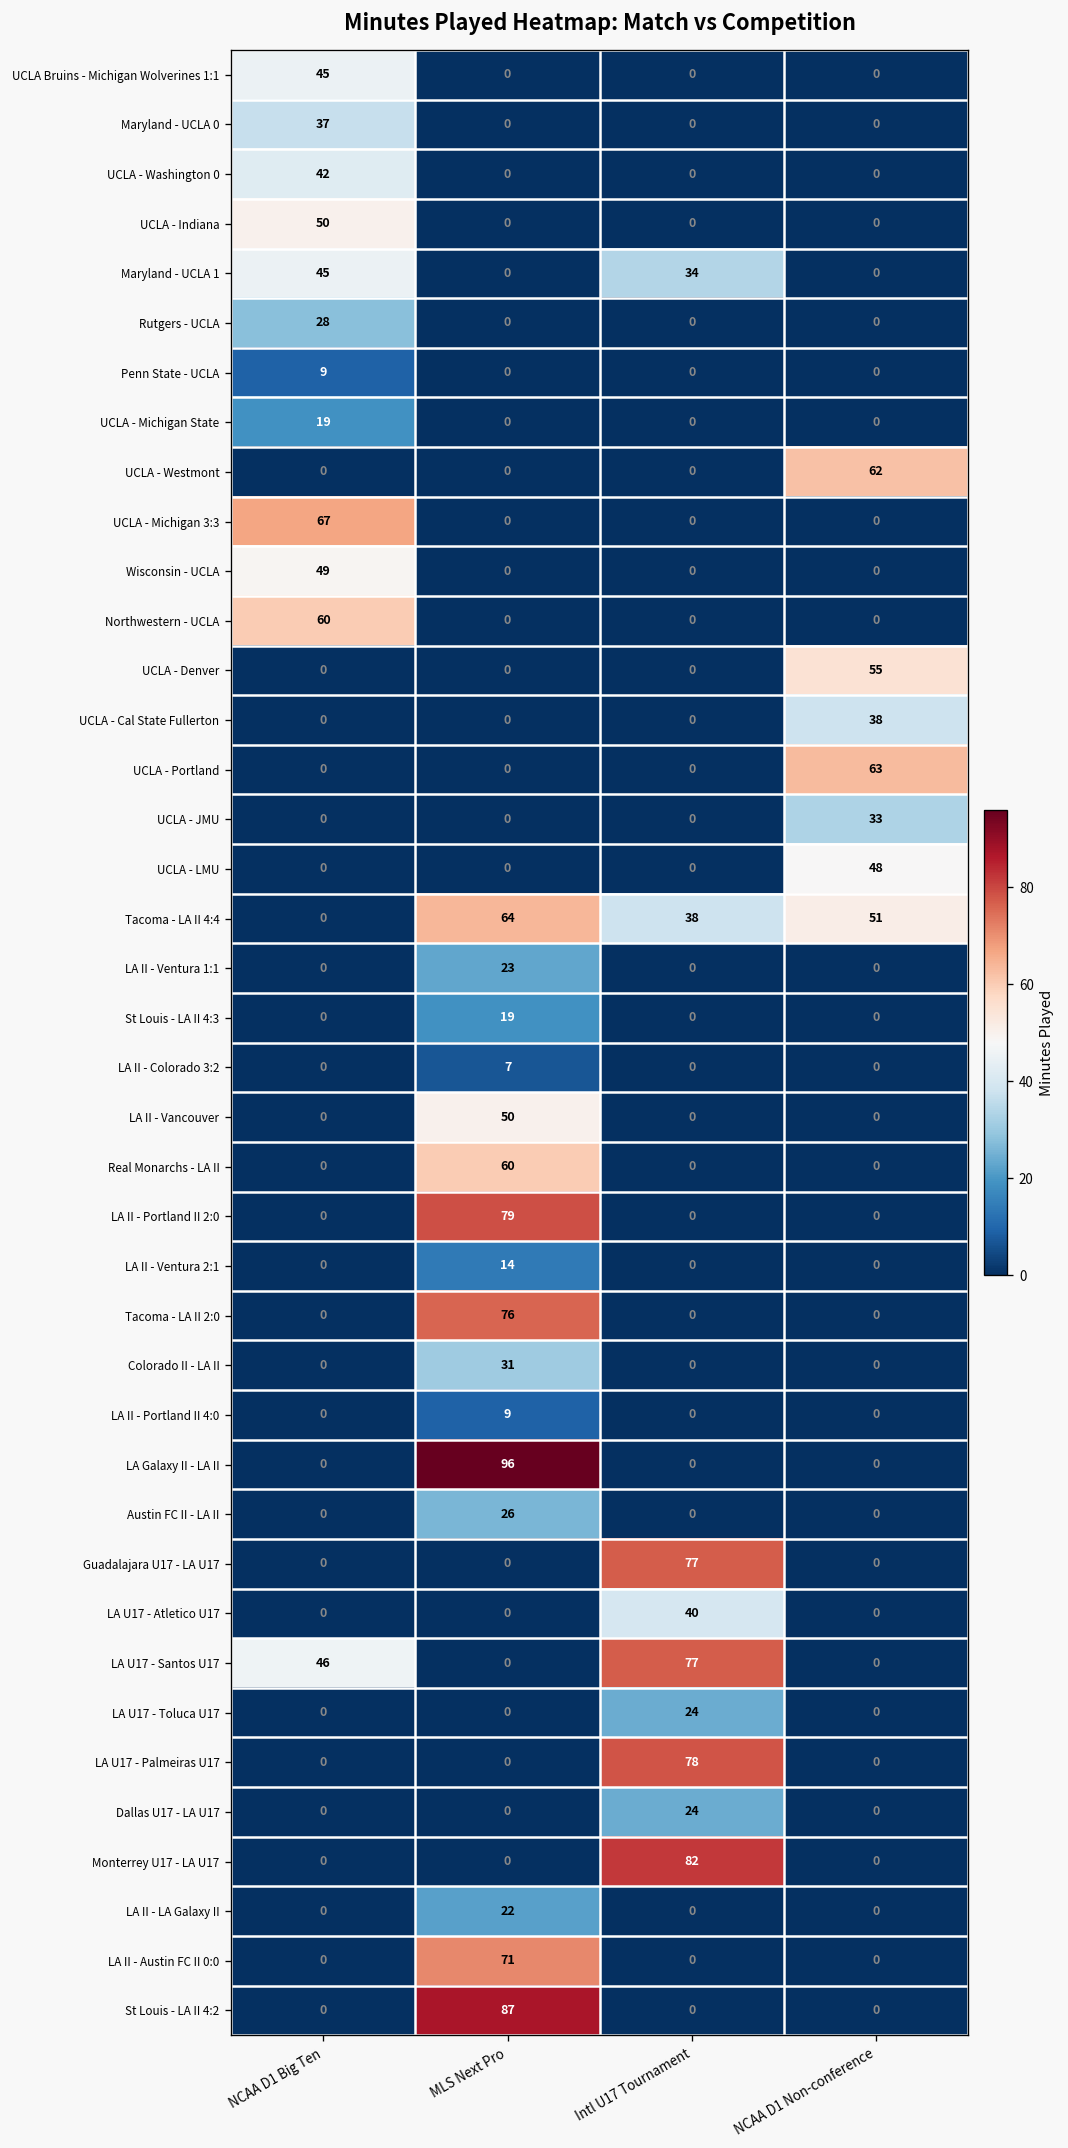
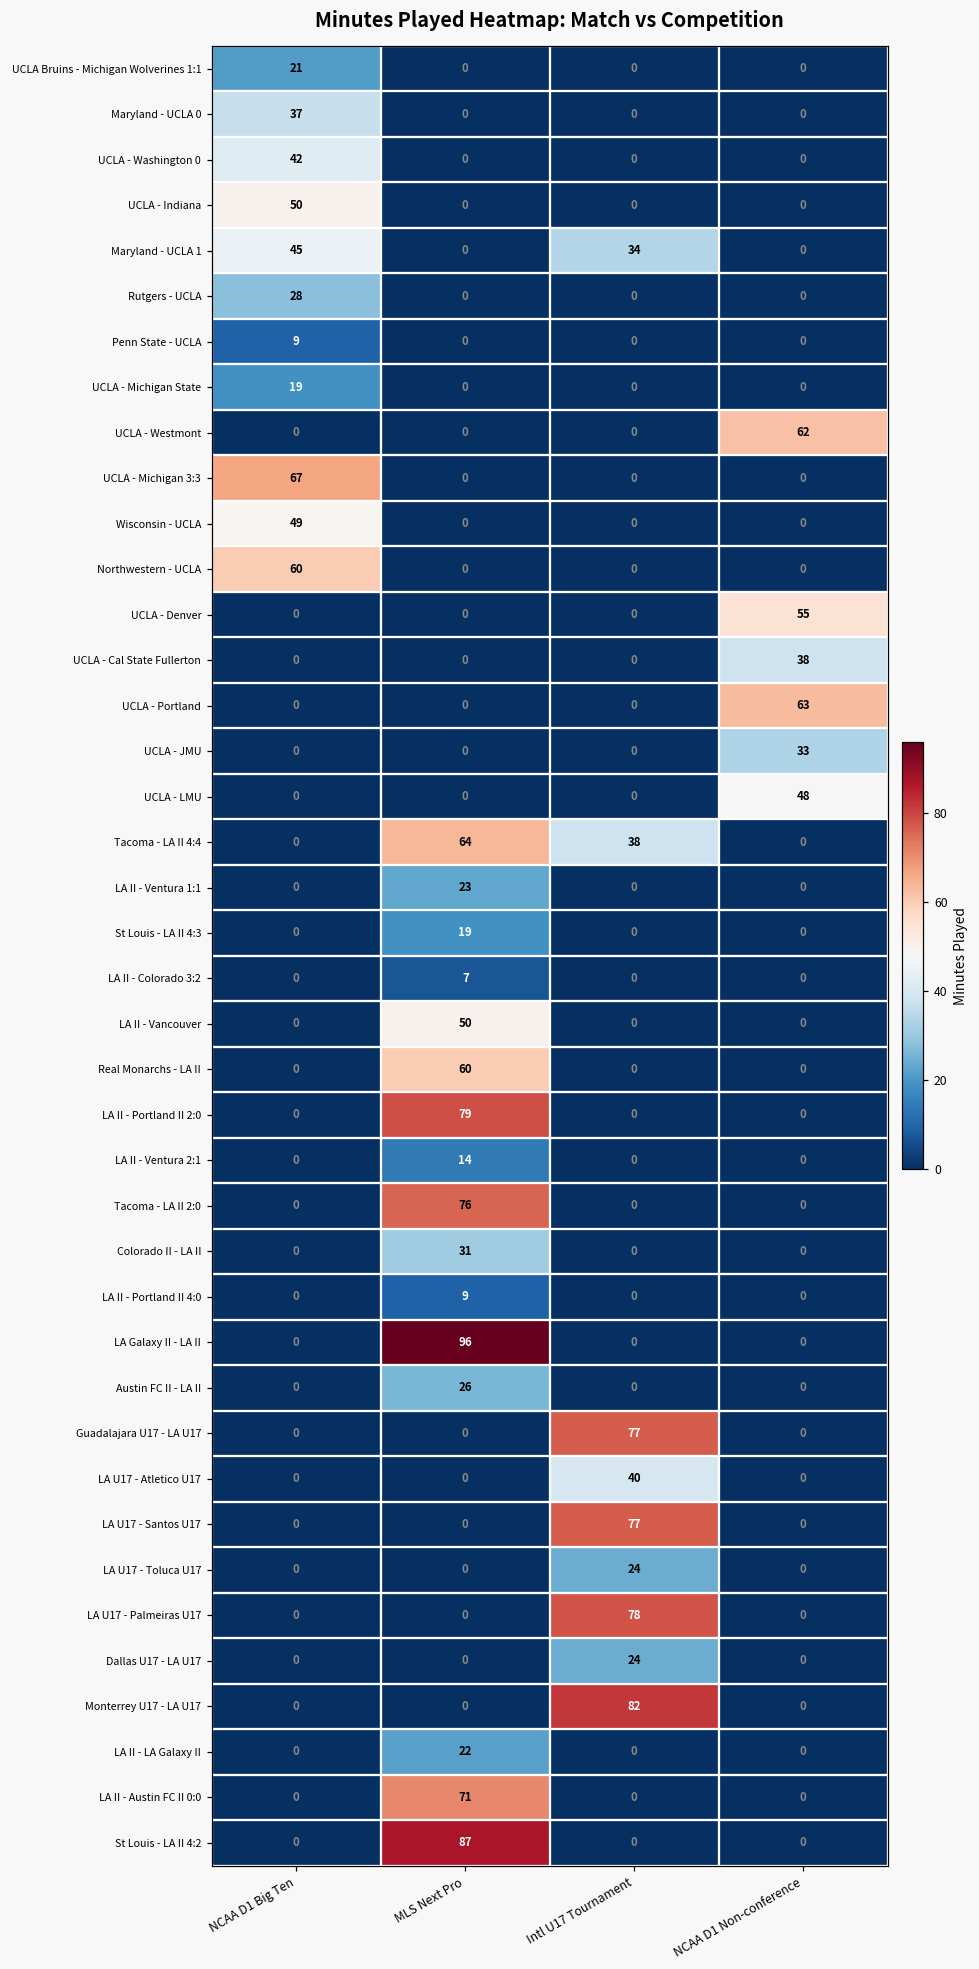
  {
    "UCLA Bruins - Michigan Wolverines 1:1": {
-     "NCAA D1 Big Ten": 45,
+     "NCAA D1 Big Ten": 21,
      "MLS Next Pro": 0,
      "Intl U17 Tournament": 0,
      "NCAA D1 Non-conference": 0
    },
    "Maryland - UCLA 0": {
      "NCAA D1 Big Ten": 37,
      "MLS Next Pro": 0,
      "Intl U17 Tournament": 0,
      "NCAA D1 Non-conference": 0
    },
    "UCLA - Washington 0": {
      "NCAA D1 Big Ten": 42,
      "MLS Next Pro": 0,
      "Intl U17 Tournament": 0,
      "NCAA D1 Non-conference": 0
    },
    "UCLA - Indiana": {
      "NCAA D1 Big Ten": 50,
      "MLS Next Pro": 0,
      "Intl U17 Tournament": 0,
      "NCAA D1 Non-conference": 0
    },
    "Maryland - UCLA 1": {
      "NCAA D1 Big Ten": 45,
      "MLS Next Pro": 0,
      "Intl U17 Tournament": 34,
      "NCAA D1 Non-conference": 0
    },
    "Rutgers - UCLA": {
      "NCAA D1 Big Ten": 28,
      "MLS Next Pro": 0,
      "Intl U17 Tournament": 0,
      "NCAA D1 Non-conference": 0
    },
    "Penn State - UCLA": {
      "NCAA D1 Big Ten": 9,
      "MLS Next Pro": 0,
      "Intl U17 Tournament": 0,
      "NCAA D1 Non-conference": 0
    },
    "UCLA - Michigan State": {
      "NCAA D1 Big Ten": 19,
      "MLS Next Pro": 0,
      "Intl U17 Tournament": 0,
      "NCAA D1 Non-conference": 0
    },
    "UCLA - Westmont": {
      "NCAA D1 Big Ten": 0,
      "MLS Next Pro": 0,
      "Intl U17 Tournament": 0,
      "NCAA D1 Non-conference": 62
    },
    "UCLA - Michigan 3:3": {
      "NCAA D1 Big Ten": 67,
      "MLS Next Pro": 0,
      "Intl U17 Tournament": 0,
      "NCAA D1 Non-conference": 0
    },
    "Wisconsin - UCLA": {
      "NCAA D1 Big Ten": 49,
      "MLS Next Pro": 0,
      "Intl U17 Tournament": 0,
      "NCAA D1 Non-conference": 0
    },
    "Northwestern - UCLA": {
      "NCAA D1 Big Ten": 60,
      "MLS Next Pro": 0,
      "Intl U17 Tournament": 0,
      "NCAA D1 Non-conference": 0
    },
    "UCLA - Denver": {
      "NCAA D1 Big Ten": 0,
      "MLS Next Pro": 0,
      "Intl U17 Tournament": 0,
      "NCAA D1 Non-conference": 55
    },
    "UCLA - Cal State Fullerton": {
      "NCAA D1 Big Ten": 0,
      "MLS Next Pro": 0,
      "Intl U17 Tournament": 0,
      "NCAA D1 Non-conference": 38
    },
    "UCLA - Portland": {
      "NCAA D1 Big Ten": 0,
      "MLS Next Pro": 0,
      "Intl U17 Tournament": 0,
      "NCAA D1 Non-conference": 63
    },
    "UCLA - JMU": {
      "NCAA D1 Big Ten": 0,
      "MLS Next Pro": 0,
      "Intl U17 Tournament": 0,
      "NCAA D1 Non-conference": 33
    },
    "UCLA - LMU": {
      "NCAA D1 Big Ten": 0,
      "MLS Next Pro": 0,
      "Intl U17 Tournament": 0,
      "NCAA D1 Non-conference": 48
    },
    "Tacoma - LA II 4:4": {
      "NCAA D1 Big Ten": 0,
      "MLS Next Pro": 64,
      "Intl U17 Tournament": 38,
-     "NCAA D1 Non-conference": 51
+     "NCAA D1 Non-conference": 0
    },
    "LA II - Ventura 1:1": {
      "NCAA D1 Big Ten": 0,
      "MLS Next Pro": 23,
      "Intl U17 Tournament": 0,
      "NCAA D1 Non-conference": 0
    },
    "St Louis - LA II 4:3": {
      "NCAA D1 Big Ten": 0,
      "MLS Next Pro": 19,
      "Intl U17 Tournament": 0,
      "NCAA D1 Non-conference": 0
    },
    "LA II - Colorado 3:2": {
      "NCAA D1 Big Ten": 0,
      "MLS Next Pro": 7,
      "Intl U17 Tournament": 0,
      "NCAA D1 Non-conference": 0
    },
    "LA II - Vancouver": {
      "NCAA D1 Big Ten": 0,
      "MLS Next Pro": 50,
      "Intl U17 Tournament": 0,
      "NCAA D1 Non-conference": 0
    },
    "Real Monarchs - LA II": {
      "NCAA D1 Big Ten": 0,
      "MLS Next Pro": 60,
      "Intl U17 Tournament": 0,
      "NCAA D1 Non-conference": 0
    },
    "LA II - Portland II 2:0": {
      "NCAA D1 Big Ten": 0,
      "MLS Next Pro": 79,
      "Intl U17 Tournament": 0,
      "NCAA D1 Non-conference": 0
    },
    "LA II - Ventura 2:1": {
      "NCAA D1 Big Ten": 0,
      "MLS Next Pro": 14,
      "Intl U17 Tournament": 0,
      "NCAA D1 Non-conference": 0
    },
    "Tacoma - LA II 2:0": {
      "NCAA D1 Big Ten": 0,
      "MLS Next Pro": 76,
      "Intl U17 Tournament": 0,
      "NCAA D1 Non-conference": 0
    },
    "Colorado II - LA II": {
      "NCAA D1 Big Ten": 0,
      "MLS Next Pro": 31,
      "Intl U17 Tournament": 0,
      "NCAA D1 Non-conference": 0
    },
    "LA II - Portland II 4:0": {
      "NCAA D1 Big Ten": 0,
      "MLS Next Pro": 9,
      "Intl U17 Tournament": 0,
      "NCAA D1 Non-conference": 0
    },
    "LA Galaxy II - LA II": {
      "NCAA D1 Big Ten": 0,
      "MLS Next Pro": 96,
      "Intl U17 Tournament": 0,
      "NCAA D1 Non-conference": 0
    },
    "Austin FC II - LA II": {
      "NCAA D1 Big Ten": 0,
      "MLS Next Pro": 26,
      "Intl U17 Tournament": 0,
      "NCAA D1 Non-conference": 0
    },
    "Guadalajara U17 - LA U17": {
      "NCAA D1 Big Ten": 0,
      "MLS Next Pro": 0,
      "Intl U17 Tournament": 77,
      "NCAA D1 Non-conference": 0
    },
    "LA U17 - Atletico U17": {
      "NCAA D1 Big Ten": 0,
      "MLS Next Pro": 0,
      "Intl U17 Tournament": 40,
      "NCAA D1 Non-conference": 0
    },
    "LA U17 - Santos U17": {
-     "NCAA D1 Big Ten": 46,
+     "NCAA D1 Big Ten": 0,
      "MLS Next Pro": 0,
      "Intl U17 Tournament": 77,
      "NCAA D1 Non-conference": 0
    },
    "LA U17 - Toluca U17": {
      "NCAA D1 Big Ten": 0,
      "MLS Next Pro": 0,
      "Intl U17 Tournament": 24,
      "NCAA D1 Non-conference": 0
    },
    "LA U17 - Palmeiras U17": {
      "NCAA D1 Big Ten": 0,
      "MLS Next Pro": 0,
      "Intl U17 Tournament": 78,
      "NCAA D1 Non-conference": 0
    },
    "Dallas U17 - LA U17": {
      "NCAA D1 Big Ten": 0,
      "MLS Next Pro": 0,
      "Intl U17 Tournament": 24,
      "NCAA D1 Non-conference": 0
    },
    "Monterrey U17 - LA U17": {
      "NCAA D1 Big Ten": 0,
      "MLS Next Pro": 0,
      "Intl U17 Tournament": 82,
      "NCAA D1 Non-conference": 0
    },
    "LA II - LA Galaxy II": {
      "NCAA D1 Big Ten": 0,
      "MLS Next Pro": 22,
      "Intl U17 Tournament": 0,
      "NCAA D1 Non-conference": 0
    },
    "LA II - Austin FC II 0:0": {
      "NCAA D1 Big Ten": 0,
      "MLS Next Pro": 71,
      "Intl U17 Tournament": 0,
      "NCAA D1 Non-conference": 0
    },
    "St Louis - LA II 4:2": {
      "NCAA D1 Big Ten": 0,
      "MLS Next Pro": 87,
      "Intl U17 Tournament": 0,
      "NCAA D1 Non-conference": 0
    }
  }
